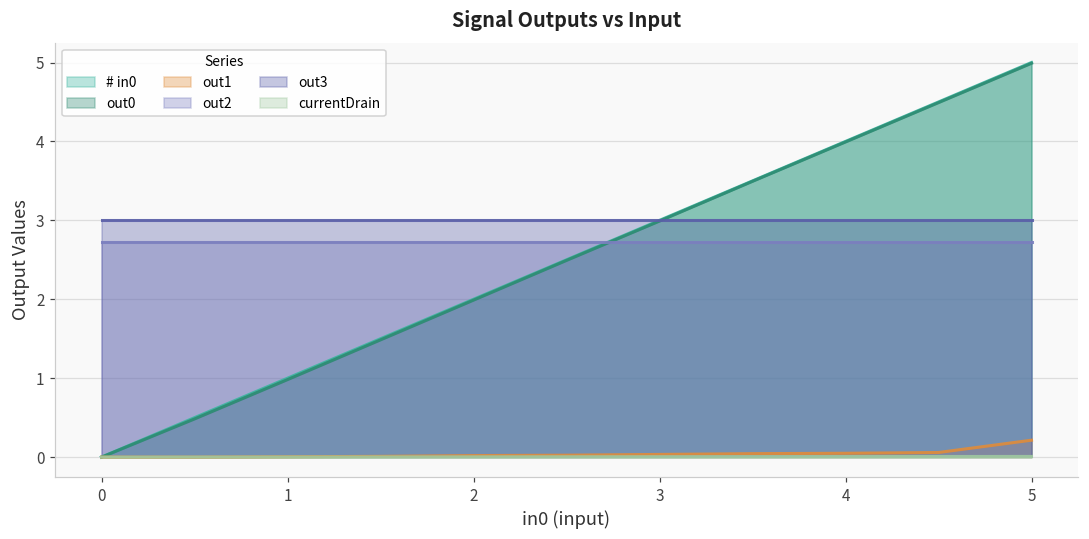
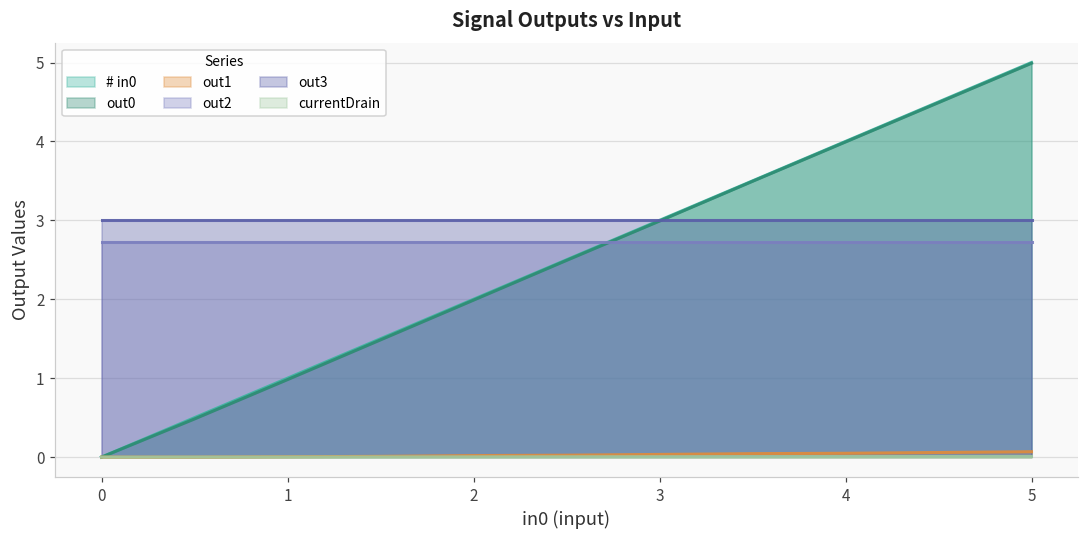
  {
    "out1": {
      "4": 0.0,
-     "5": 0.2
+     "5": 0.1
    }
  }
